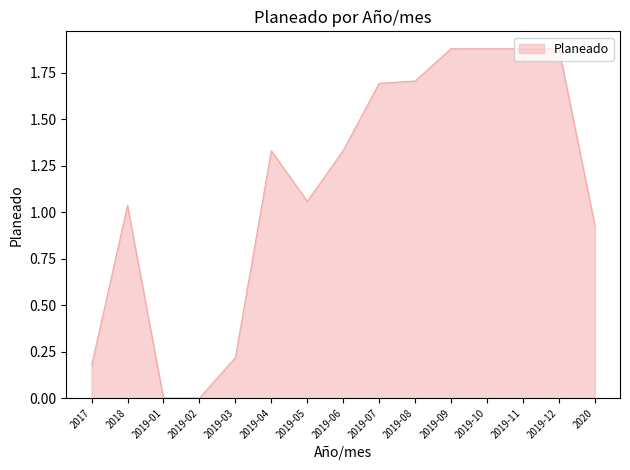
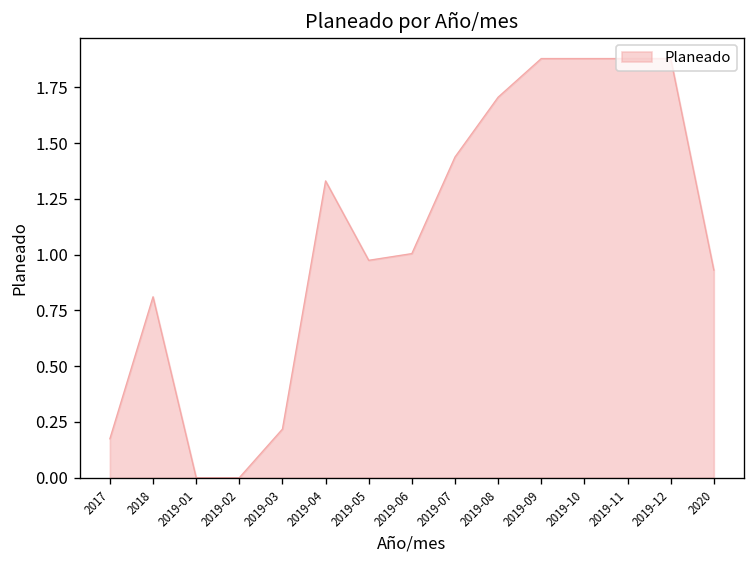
  {
    "2017": 0.17,
-   "2018": 1.04,
+   "2018": 0.81,
    "2019-01": 0.00,
    "2019-02": 0.00,
    "2019-03": 0.22,
    "2019-04": 1.33,
-   "2019-05": 1.06,
-   "2019-06": 1.33,
-   "2019-07": 1.69,
+   "2019-05": 0.97,
+   "2019-06": 1.00,
+   "2019-07": 1.44,
    "2019-08": 1.71,
    "2019-09": 1.88,
    "2019-10": 1.88,
    "2020": 0.93
  }
